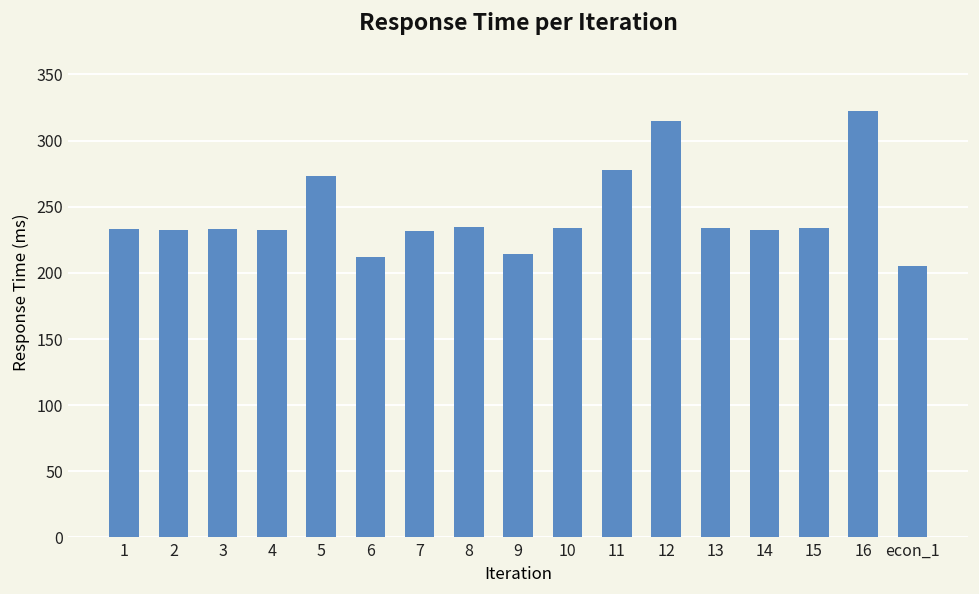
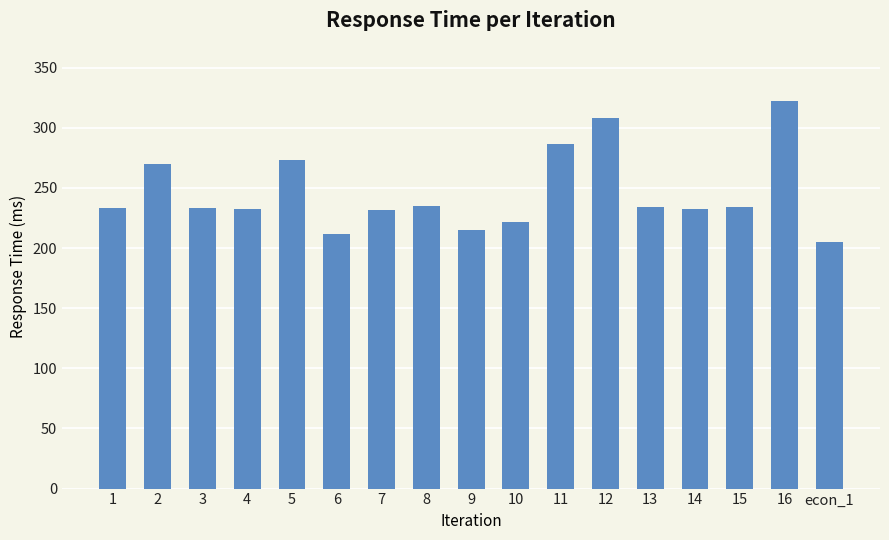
  {
    "1": 233,
-   "2": 233,
+   "2": 270,
    "3": 234,
    "4": 232,
    "5": 273,
    "6": 212,
    "7": 232,
    "8": 235,
    "9": 215,
-   "10": 234,
-   "11": 278,
-   "12": 315,
+   "10": 222,
+   "11": 287,
+   "12": 308,
    "13": 234,
    "14": 233,
    "15": 234,
    "16": 322,
    "econ_1": 205
  }
